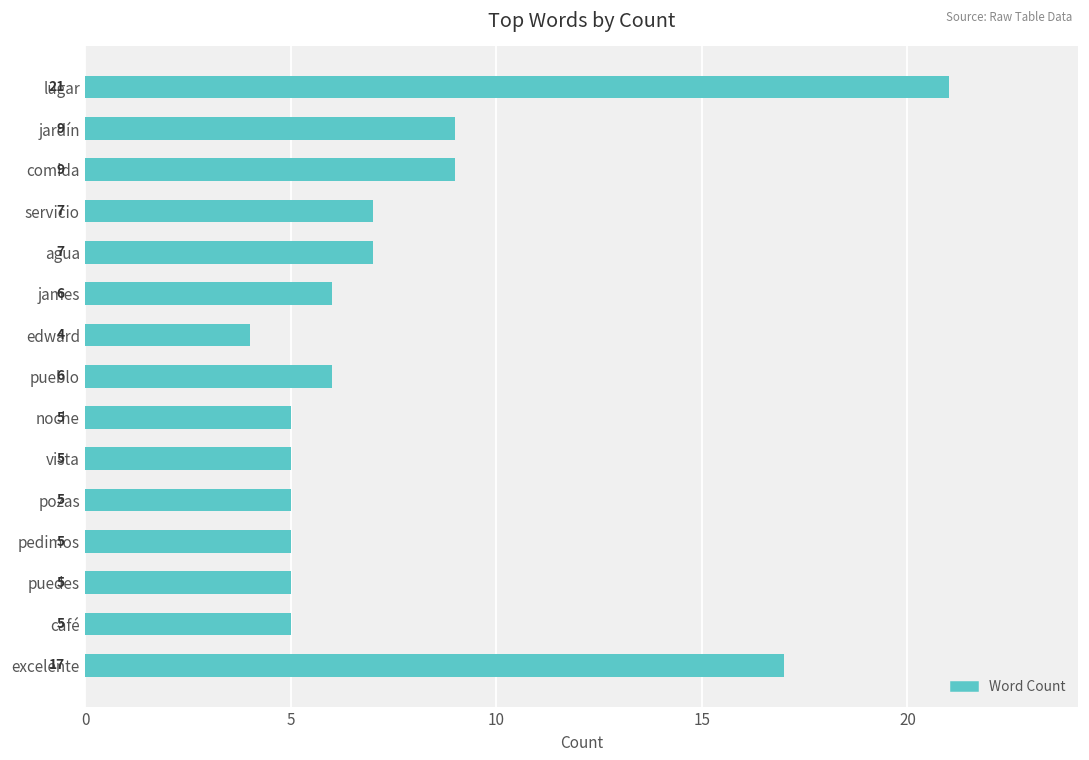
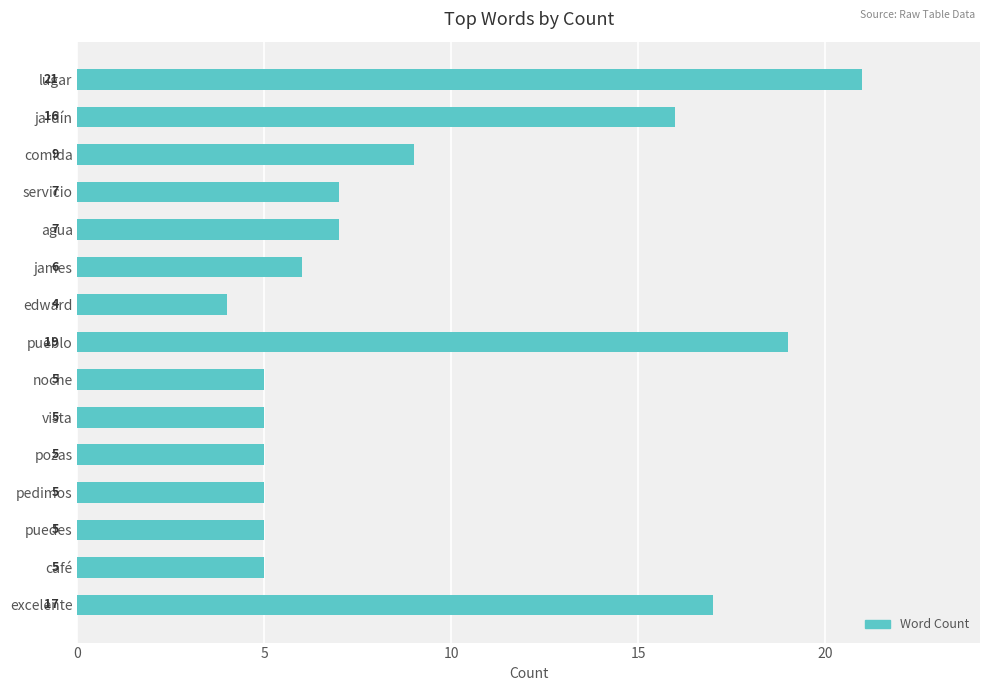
  {
-   "jardín": 9,
-   "pueblo": 6
+   "jardín": 16,
+   "pueblo": 19
  }
